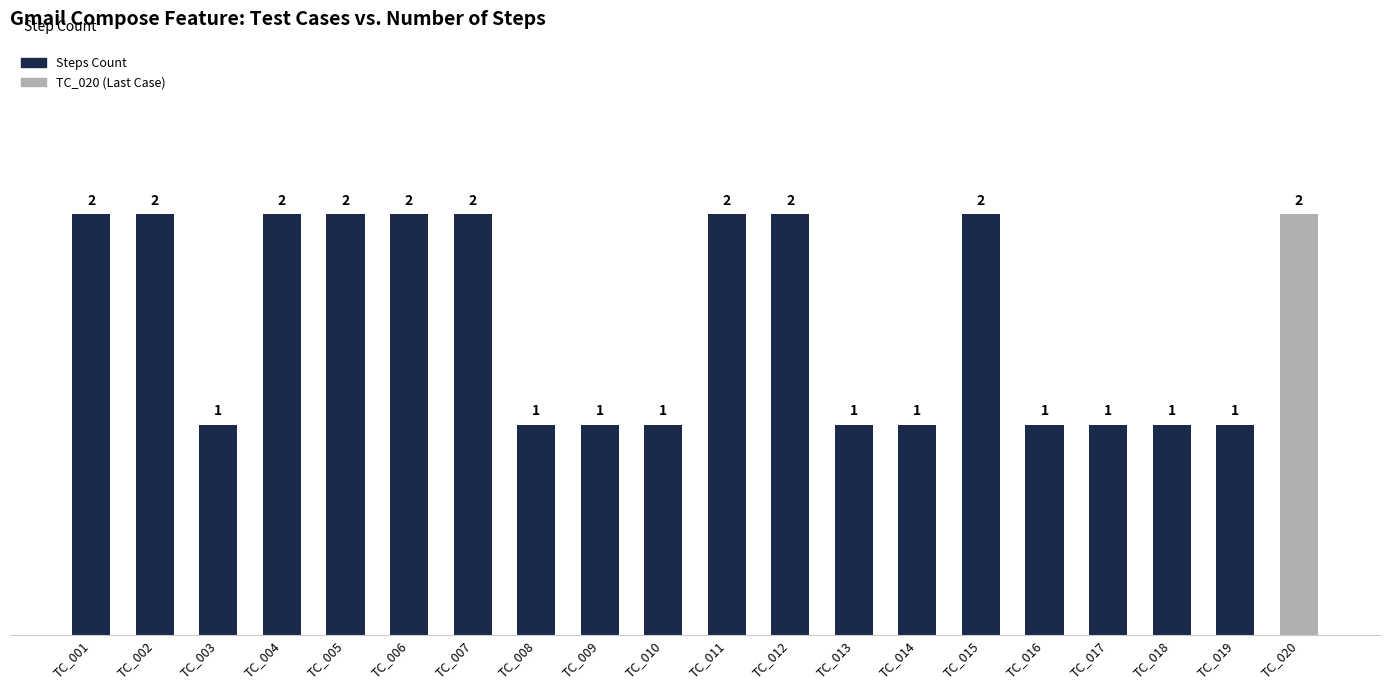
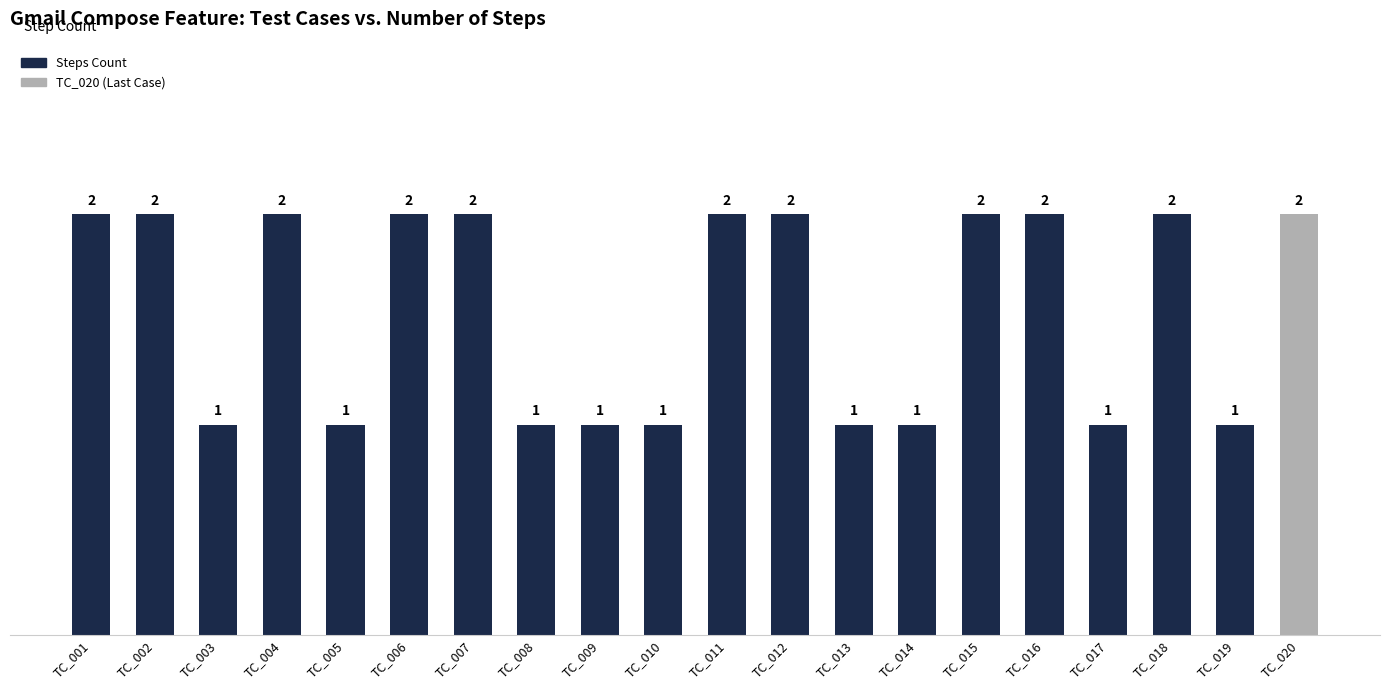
  {
    "TC_001": 2,
    "TC_002": 2,
    "TC_003": 1,
    "TC_004": 2,
-   "TC_005": 2,
+   "TC_005": 1,
    "TC_006": 2,
    "TC_007": 2,
    "TC_008": 1,
    "TC_009": 1,
    "TC_010": 1,
    "TC_011": 2,
    "TC_012": 2,
    "TC_013": 1,
    "TC_014": 1,
    "TC_015": 2,
-   "TC_016": 1,
+   "TC_016": 2,
    "TC_017": 1,
-   "TC_018": 1,
+   "TC_018": 2,
    "TC_019": 1,
    "TC_020": 2
  }
